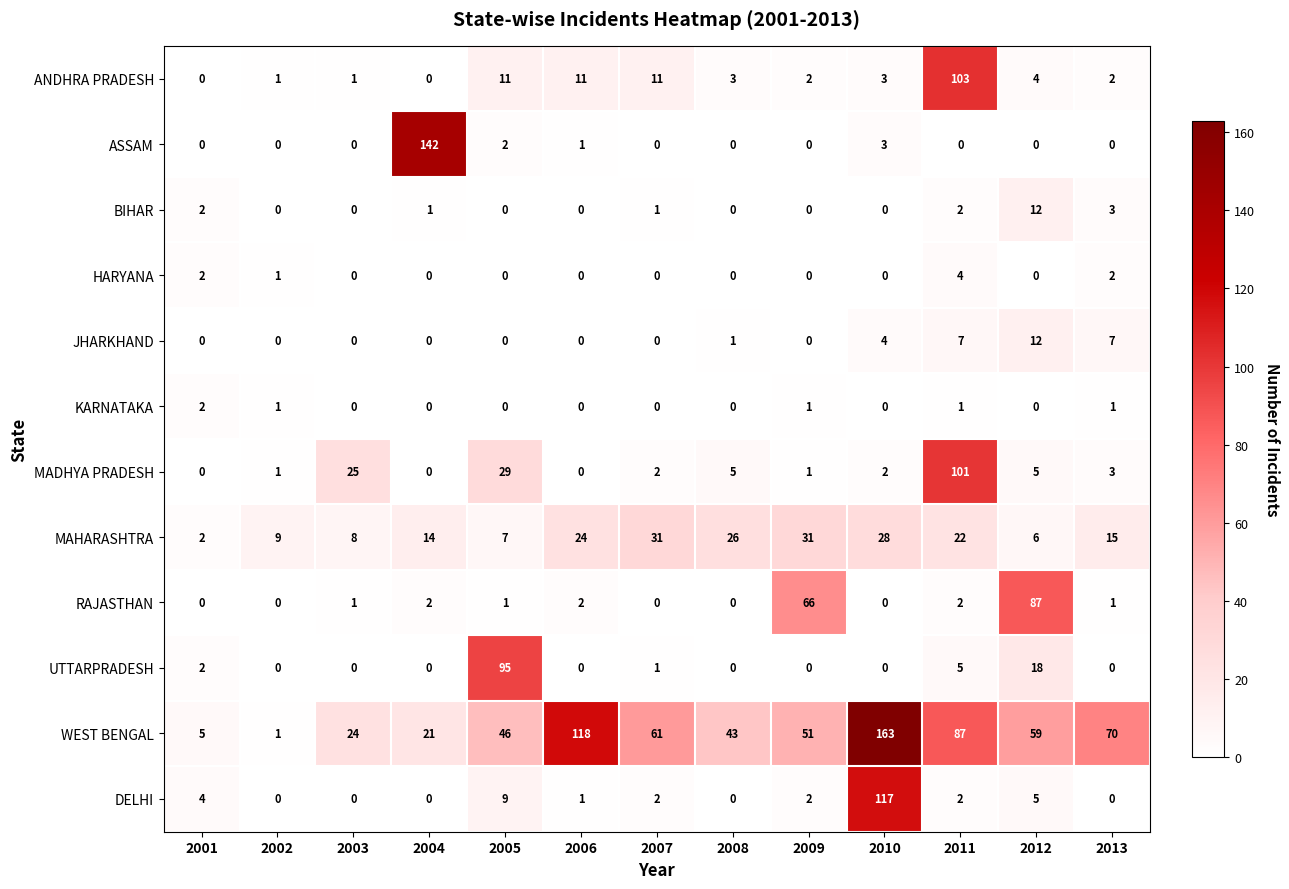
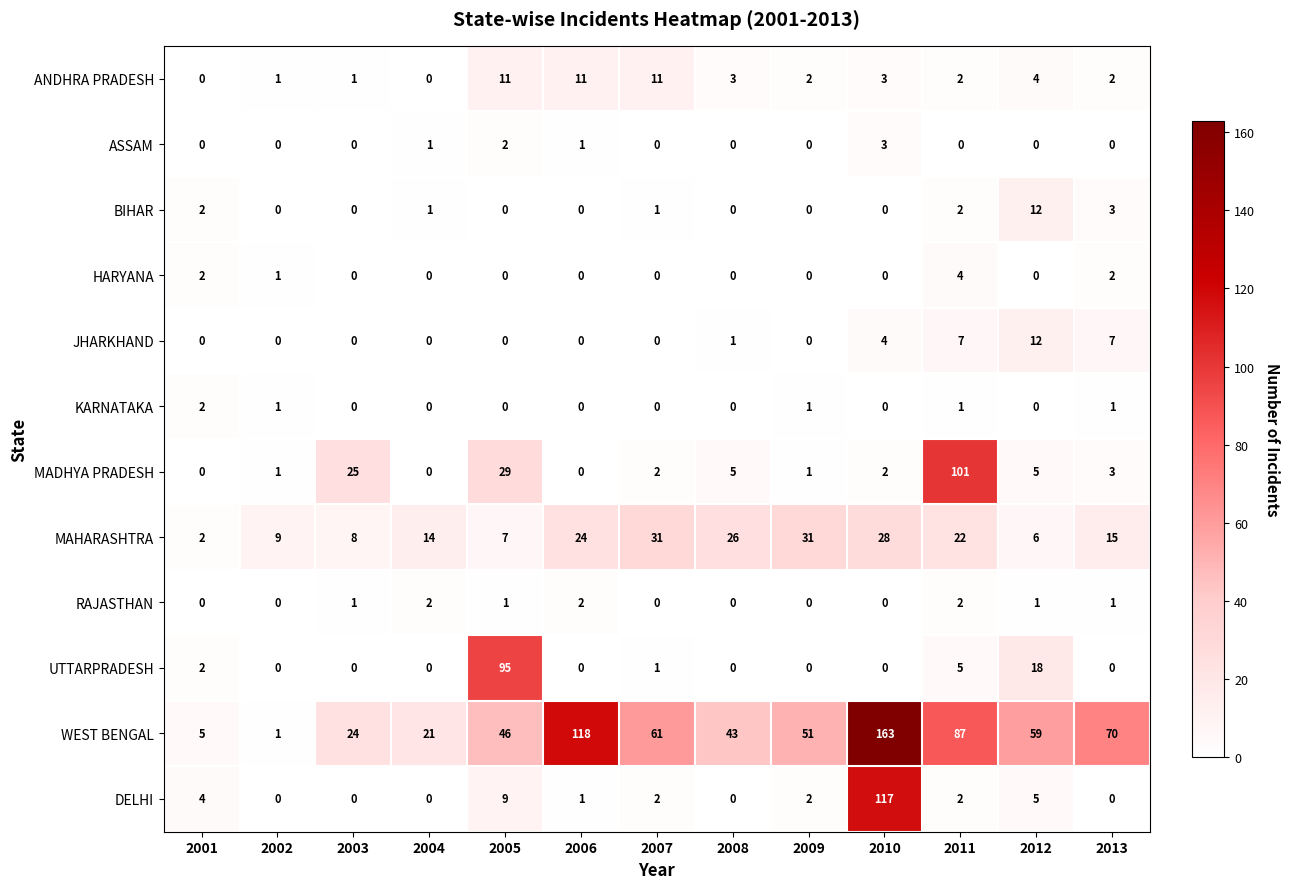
  {
    "ANDHRA PRADESH": {
      "2001": 0,
      "2002": 1,
      "2003": 1,
      "2004": 0,
      "2005": 11,
      "2006": 11,
      "2007": 11,
      "2008": 3,
      "2009": 2,
      "2010": 3,
-     "2011": 103,
+     "2011": 2,
      "2012": 4,
      "2013": 2
    },
    "ASSAM": {
      "2001": 0,
      "2002": 0,
      "2003": 0,
-     "2004": 142,
+     "2004": 1,
      "2005": 2,
      "2006": 1,
      "2007": 0,
      "2008": 0,
      "2009": 0,
      "2010": 3,
      "2011": 0,
      "2012": 0,
      "2013": 0
    },
    "BIHAR": {
      "2001": 2,
      "2002": 0,
      "2003": 0,
      "2004": 1,
      "2005": 0,
      "2006": 0,
      "2007": 1,
      "2008": 0,
      "2009": 0,
      "2010": 0,
      "2011": 2,
      "2012": 12,
      "2013": 3
    },
    "HARYANA": {
      "2001": 2,
      "2002": 1,
      "2003": 0,
      "2004": 0,
      "2005": 0,
      "2006": 0,
      "2007": 0,
      "2008": 0,
      "2009": 0,
      "2010": 0,
      "2011": 4,
      "2012": 0,
      "2013": 2
    },
    "JHARKHAND": {
      "2001": 0,
      "2002": 0,
      "2003": 0,
      "2004": 0,
      "2005": 0,
      "2006": 0,
      "2007": 0,
      "2008": 1,
      "2009": 0,
      "2010": 4,
      "2011": 7,
      "2012": 12,
      "2013": 7
    },
    "KARNATAKA": {
      "2001": 2,
      "2002": 1,
      "2003": 0,
      "2004": 0,
      "2005": 0,
      "2006": 0,
      "2007": 0,
      "2008": 0,
      "2009": 1,
      "2010": 0,
      "2011": 1,
      "2012": 0,
      "2013": 1
    },
    "MADHYA PRADESH": {
      "2001": 0,
      "2002": 1,
      "2003": 25,
      "2004": 0,
      "2005": 29,
      "2006": 0,
      "2007": 2,
      "2008": 5,
      "2009": 1,
      "2010": 2,
      "2011": 101,
      "2012": 5,
      "2013": 3
    },
    "MAHARASHTRA": {
      "2001": 2,
      "2002": 9,
      "2003": 8,
      "2004": 14,
      "2005": 7,
      "2006": 24,
      "2007": 31,
      "2008": 26,
      "2009": 31,
      "2010": 28,
      "2011": 22,
      "2012": 6,
      "2013": 15
    },
    "RAJASTHAN": {
      "2001": 0,
      "2002": 0,
      "2003": 1,
      "2004": 2,
      "2005": 1,
      "2006": 2,
      "2007": 0,
      "2008": 0,
-     "2009": 66,
+     "2009": 0,
      "2010": 0,
      "2011": 2,
-     "2012": 87,
+     "2012": 1,
      "2013": 1
    },
    "UTTARPRADESH": {
      "2001": 2,
      "2002": 0,
      "2003": 0,
      "2004": 0,
      "2005": 95,
      "2006": 0,
      "2007": 1,
      "2008": 0,
      "2009": 0,
      "2010": 0,
      "2011": 5,
      "2012": 18,
      "2013": 0
    },
    "WEST BENGAL": {
      "2001": 5,
      "2002": 1,
      "2003": 24,
      "2004": 21,
      "2005": 46,
      "2006": 118,
      "2007": 61,
      "2008": 43,
      "2009": 51,
      "2010": 163,
      "2011": 87,
      "2012": 59,
      "2013": 70
    },
    "DELHI": {
      "2001": 4,
      "2002": 0,
      "2003": 0,
      "2004": 0,
      "2005": 9,
      "2006": 1,
      "2007": 2,
      "2008": 0,
      "2009": 2,
      "2010": 117,
      "2011": 2,
      "2012": 5,
      "2013": 0
    }
  }
